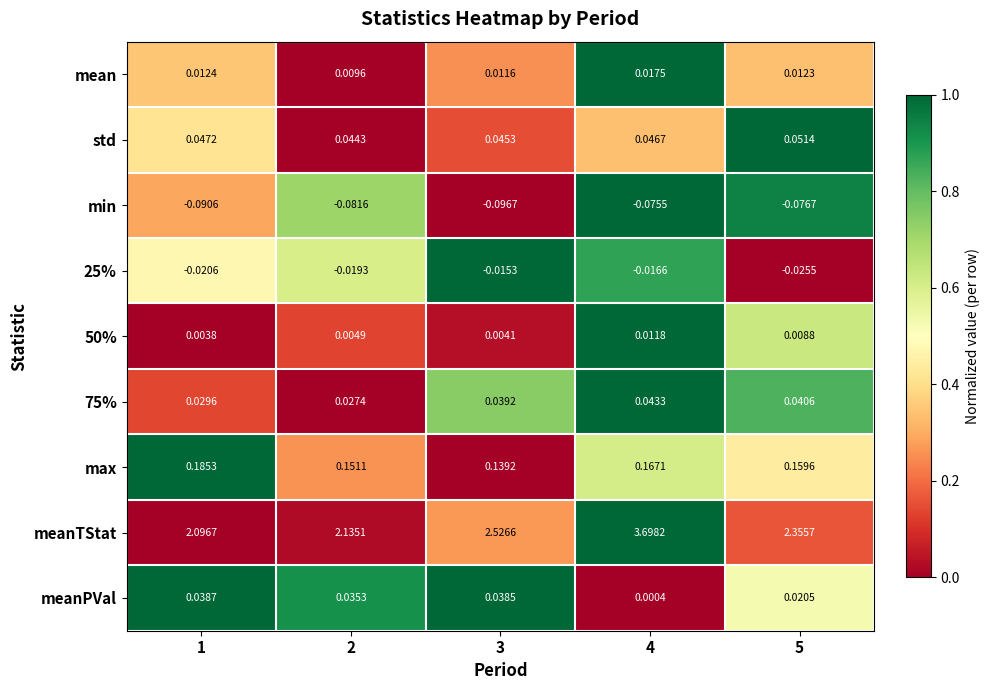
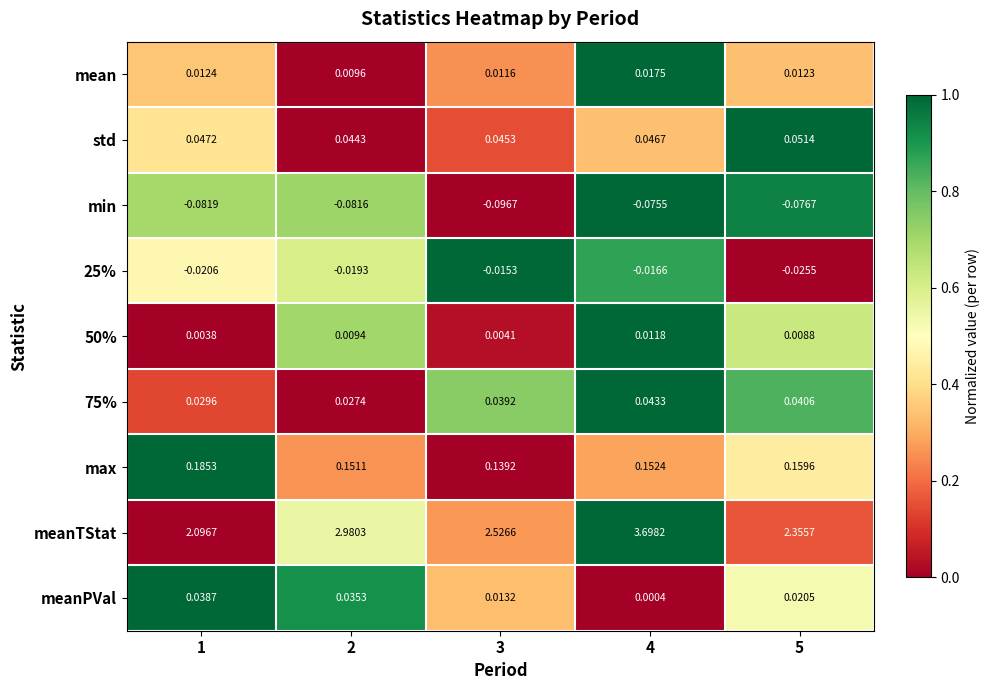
  {
    "mean": {
      "1": 0.0124,
      "2": 0.0096,
      "3": 0.0116,
      "4": 0.0175,
      "5": 0.0123
    },
    "std": {
      "1": 0.0472,
      "2": 0.0443,
      "3": 0.0453,
      "4": 0.0467,
      "5": 0.0514
    },
    "min": {
-     "1": -0.0906,
+     "1": -0.0819,
      "2": -0.0816,
      "3": -0.0967,
      "4": -0.0755,
      "5": -0.0767
    },
    "25%": {
      "1": -0.0206,
      "2": -0.0193,
      "3": -0.0153,
      "4": -0.0166,
      "5": -0.0255
    },
    "50%": {
      "1": 0.0038,
-     "2": 0.0049,
+     "2": 0.0094,
      "3": 0.0041,
      "4": 0.0118,
      "5": 0.0088
    },
    "75%": {
      "1": 0.0296,
      "2": 0.0274,
      "3": 0.0392,
      "4": 0.0433,
      "5": 0.0406
    },
    "max": {
      "1": 0.1853,
      "2": 0.1511,
      "3": 0.1392,
-     "4": 0.1671,
+     "4": 0.1524,
      "5": 0.1596
    },
    "meanTStat": {
      "1": 2.0967,
-     "2": 2.1351,
+     "2": 2.9803,
      "3": 2.5266,
      "4": 3.6982,
      "5": 2.3557
    },
    "meanPVal": {
      "1": 0.0387,
      "2": 0.0353,
-     "3": 0.0385,
+     "3": 0.0132,
      "4": 0.0004,
      "5": 0.0205
    }
  }
